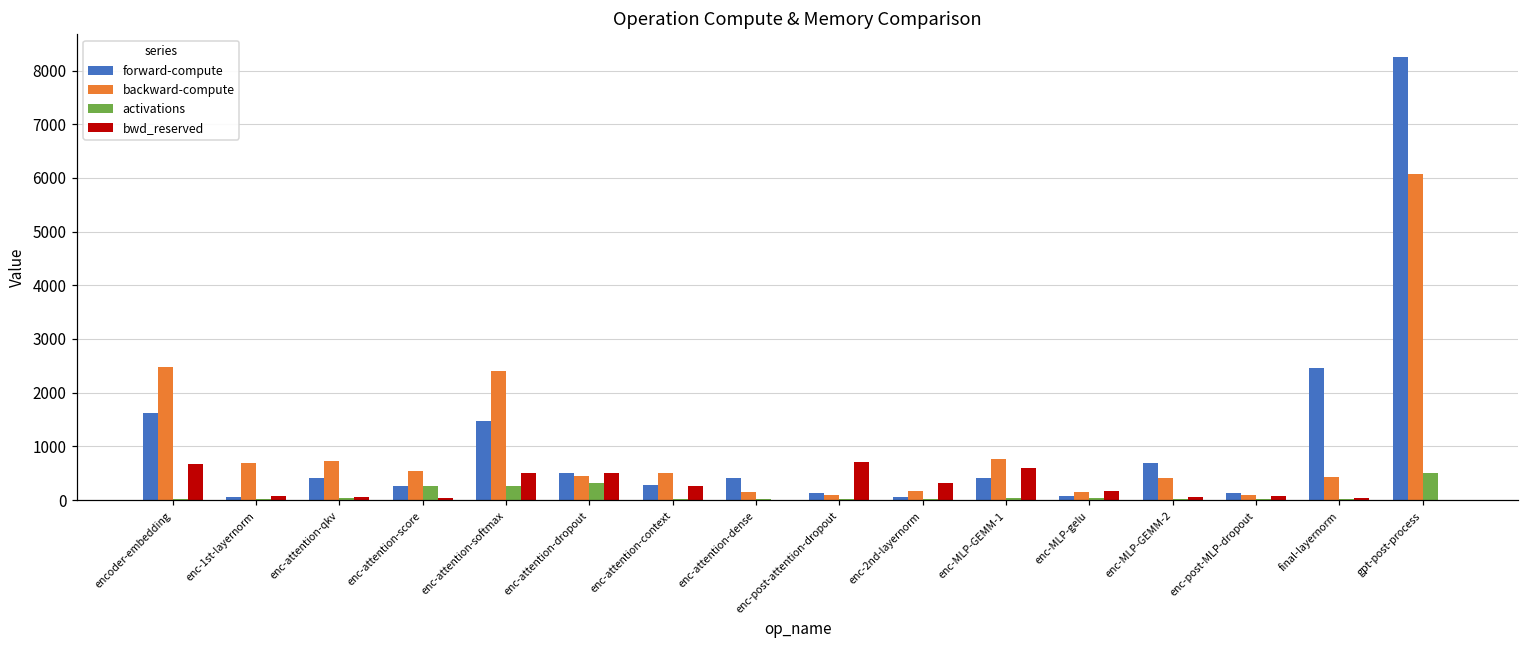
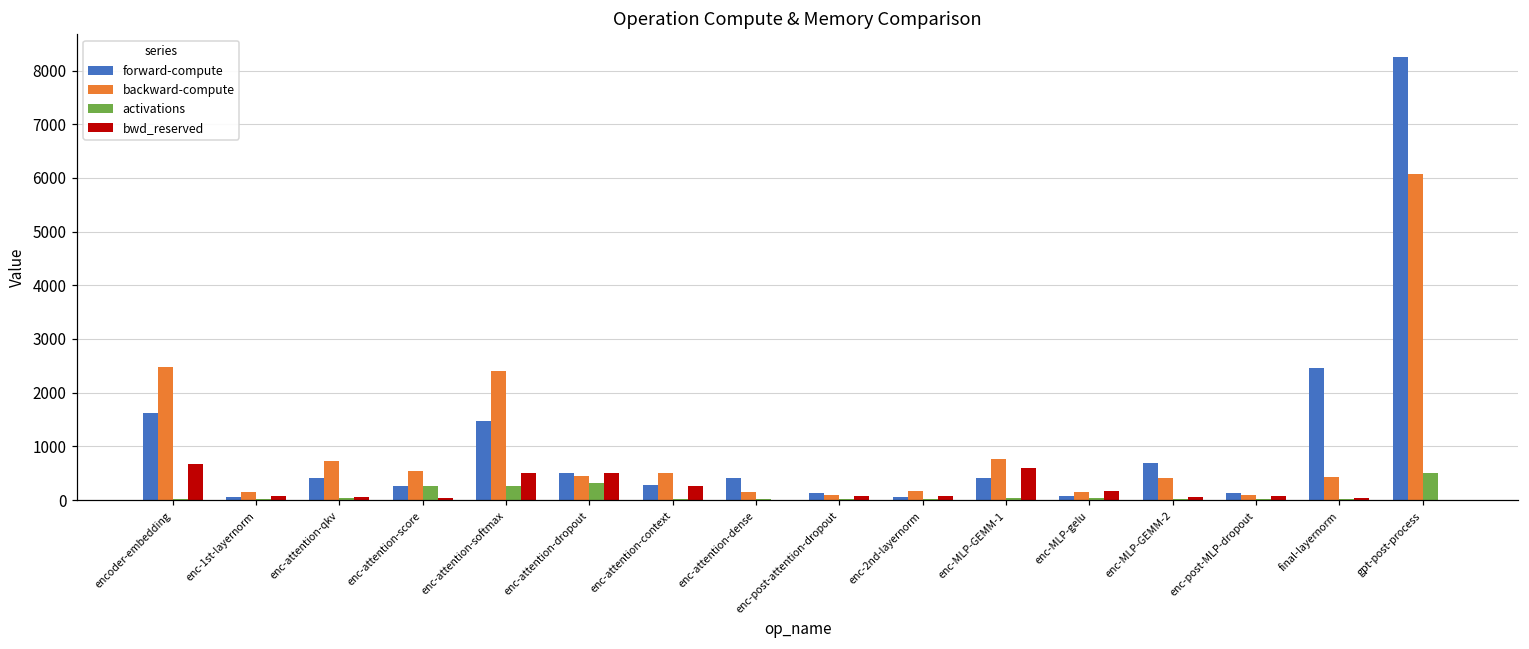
  {
    "forward-compute": {
      "encoder-embedding": 1600,
      "enc-1st-layernorm": 100,
      "enc-attention-qkv": 400,
      "enc-attention-score": 300,
      "enc-attention-softmax": 1500,
      "enc-attention-dropout": 500,
      "enc-attention-context": 300,
      "enc-attention-dense": 400,
      "enc-post-attention-dropout": 100,
      "enc-2nd-layernorm": 100,
      "enc-MLP-GEMM-1": 400,
      "enc-MLP-gelu": 100,
      "enc-MLP-GEMM-2": 700,
      "enc-post-MLP-dropout": 100,
      "final-layernorm": 2500,
      "gpt-post-process": 8300
    },
    "backward-compute": {
      "encoder-embedding": 2500,
-     "enc-1st-layernorm": 700,
+     "enc-1st-layernorm": 200,
      "enc-attention-qkv": 700,
      "enc-attention-score": 500,
      "enc-attention-softmax": 2400,
      "enc-attention-dropout": 400,
      "enc-attention-context": 500,
      "enc-attention-dense": 100,
      "enc-post-attention-dropout": 100,
      "enc-2nd-layernorm": 200,
      "enc-MLP-GEMM-1": 800,
      "enc-MLP-gelu": 200,
      "enc-MLP-GEMM-2": 400,
      "enc-post-MLP-dropout": 100,
      "final-layernorm": 400,
      "gpt-post-process": 6100
    },
    "activations": {
      "enc-attention-score": 300,
      "enc-attention-softmax": 300,
      "enc-attention-dropout": 300,
      "gpt-post-process": 500
    },
    "bwd_reserved": {
      "encoder-embedding": 700,
      "enc-1st-layernorm": 100,
      "enc-attention-softmax": 500,
      "enc-attention-dropout": 500,
      "enc-attention-context": 300,
      "enc-attention-dense": 0,
-     "enc-post-attention-dropout": 700,
-     "enc-2nd-layernorm": 300,
+     "enc-post-attention-dropout": 100,
+     "enc-2nd-layernorm": 100,
      "enc-MLP-GEMM-1": 600,
      "enc-MLP-gelu": 200,
      "enc-MLP-GEMM-2": 100,
      "enc-post-MLP-dropout": 100,
      "gpt-post-process": 0
    }
  }
